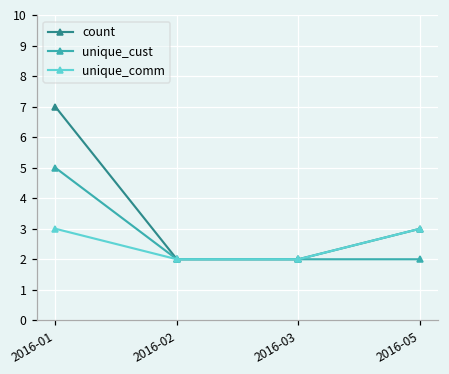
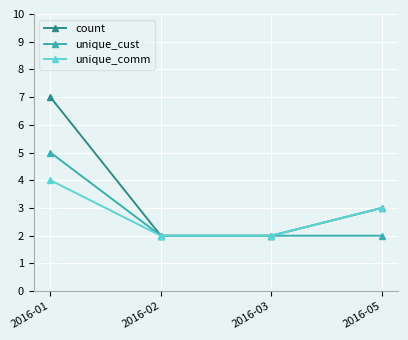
  {
    "unique_comm": {
-     "2016-01": 3
+     "2016-01": 4
    }
  }
